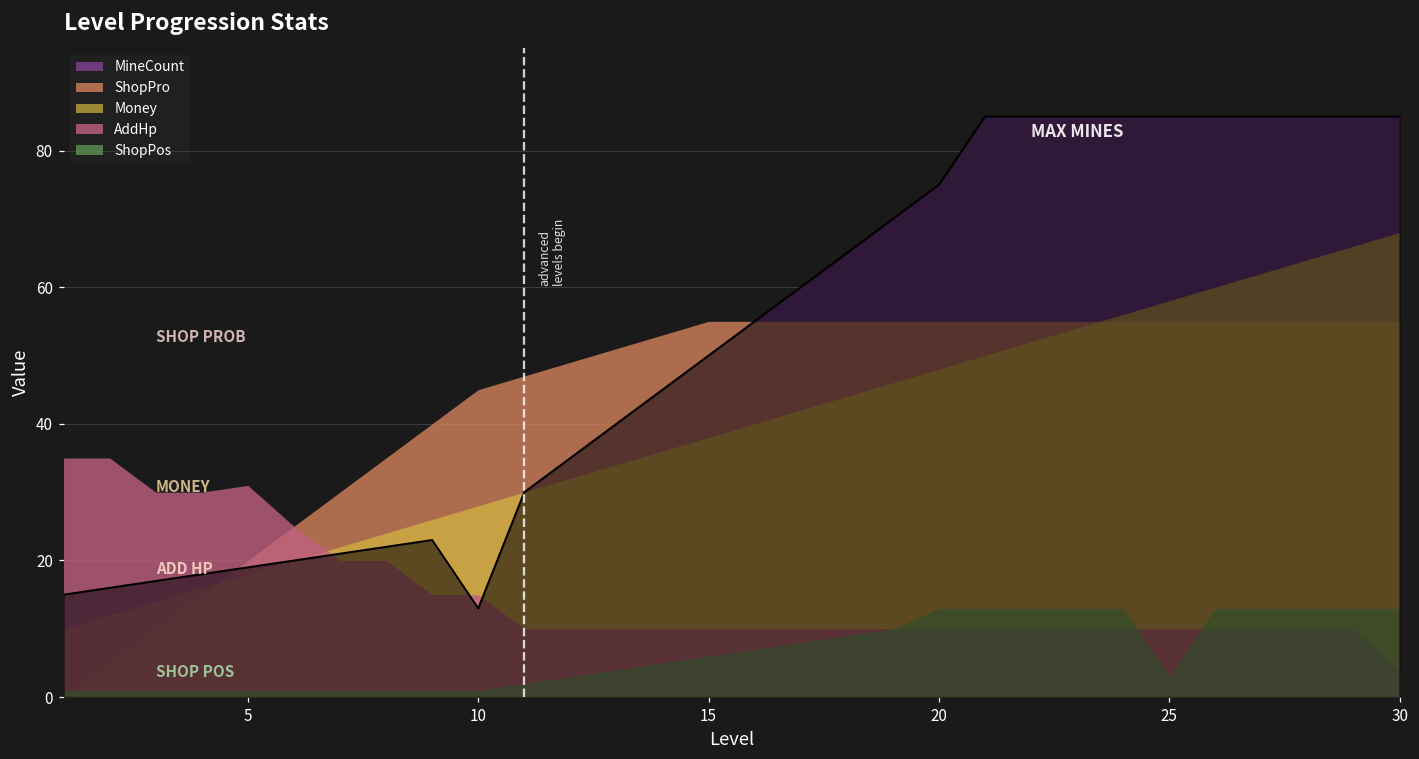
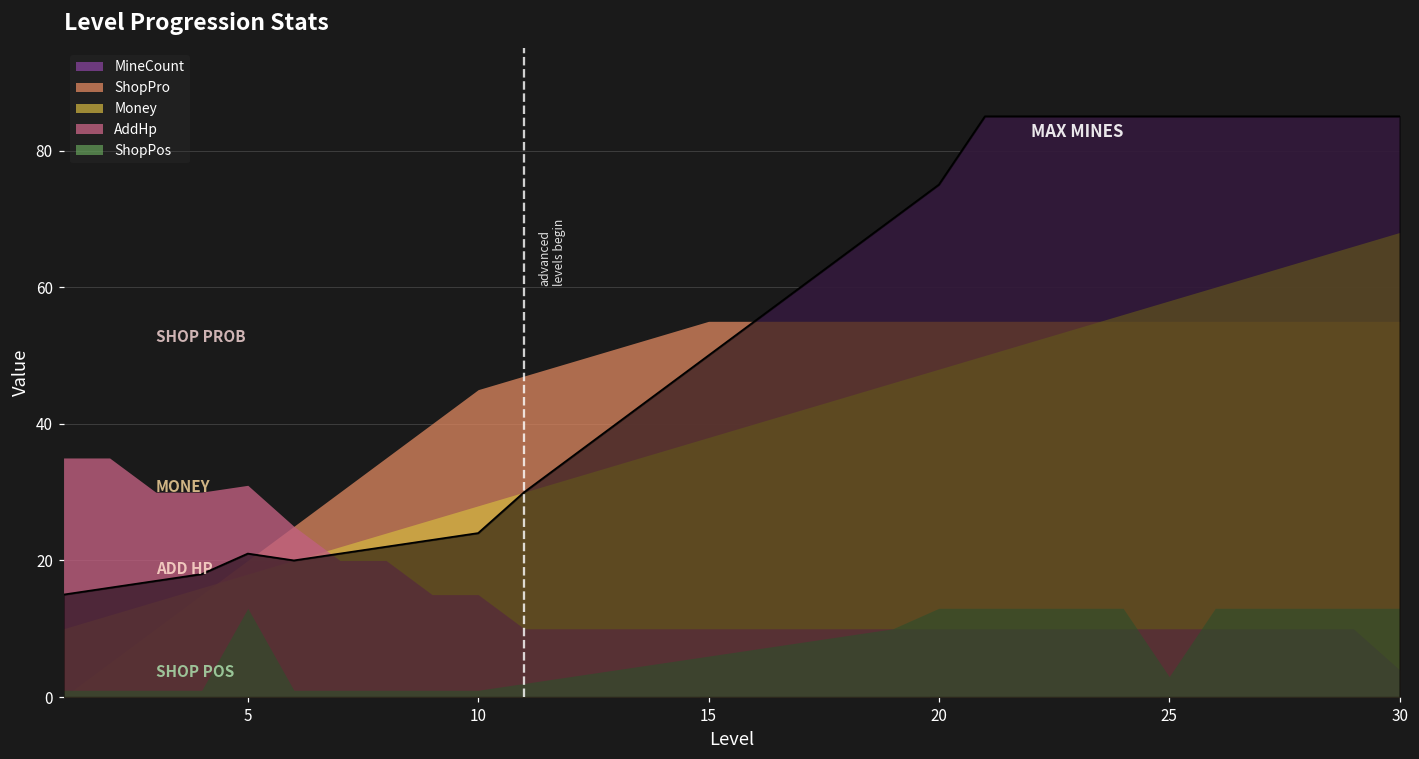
  {
    "MineCount": {
-     "5": 19,
-     "10": 13,
+     "5": 21,
+     "10": 24,
      "15": 50,
      "20": 75,
      "25": 85,
      "30": 85
    },
    "AddHp": {
      "5": 31,
      "10": 15,
      "15": 10,
      "20": 10,
      "25": 10,
      "30": 4
    },
    "ShopPos": {
-     "5": 1,
+     "5": 13,
      "10": 1,
      "15": 6,
      "20": 13,
      "25": 3,
      "30": 13
    }
  }
